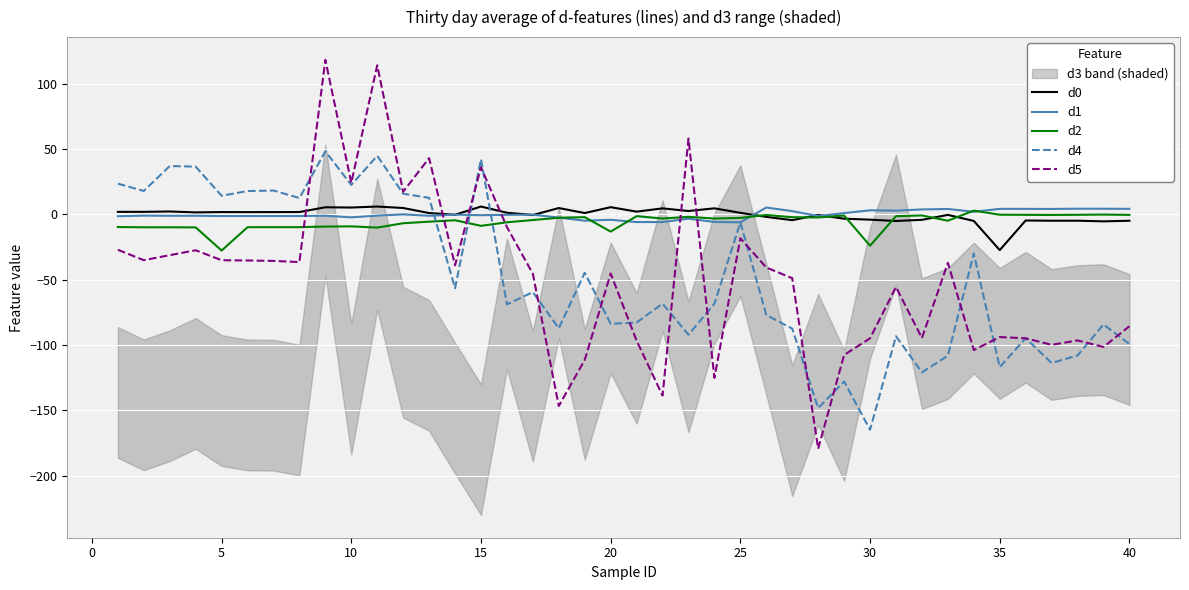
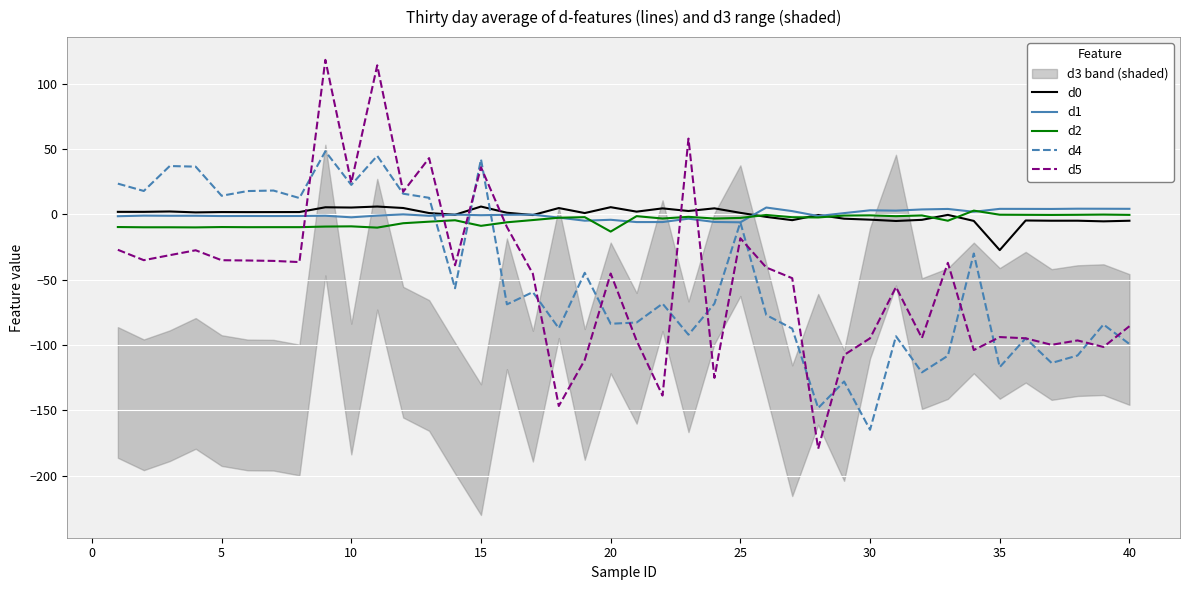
  {
    "d0": {
      "5": 2,
      "10": 5,
      "15": 6,
      "20": 6,
      "25": 1,
      "30": -4,
      "35": -27,
      "40": -5
    },
    "d2": {
-     "5": -28,
+     "5": -10,
      "10": -9,
      "15": -9,
      "20": -13,
      "25": -3,
-     "30": -24,
+     "30": -1,
      "35": 0,
      "40": 0
    },
    "d5": {
      "5": -35,
      "15": 36,
      "20": -45,
      "25": -18,
      "30": -95,
      "35": -94,
      "40": -86
    }
  }
